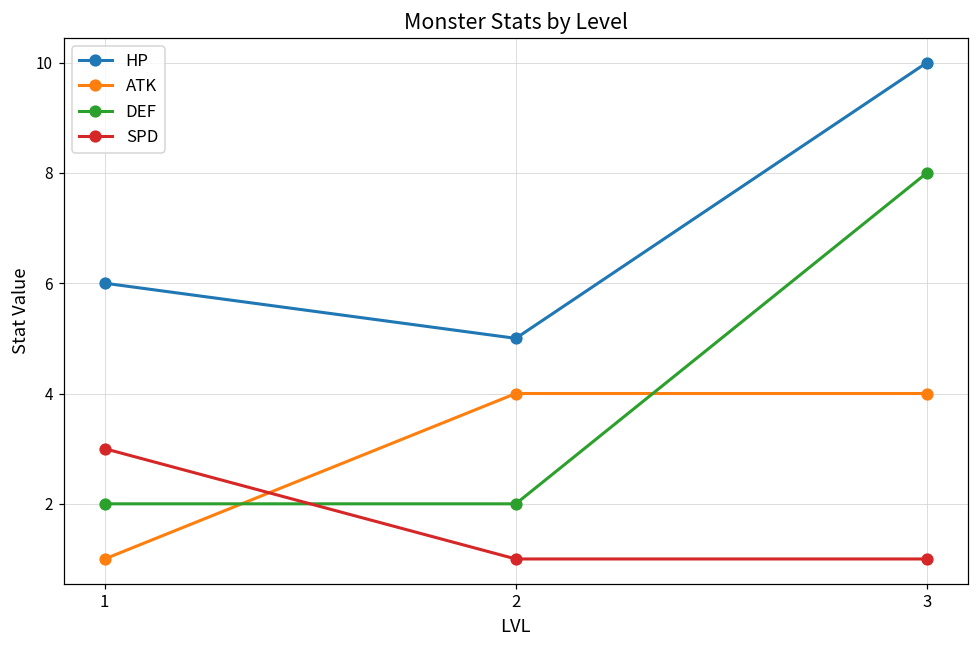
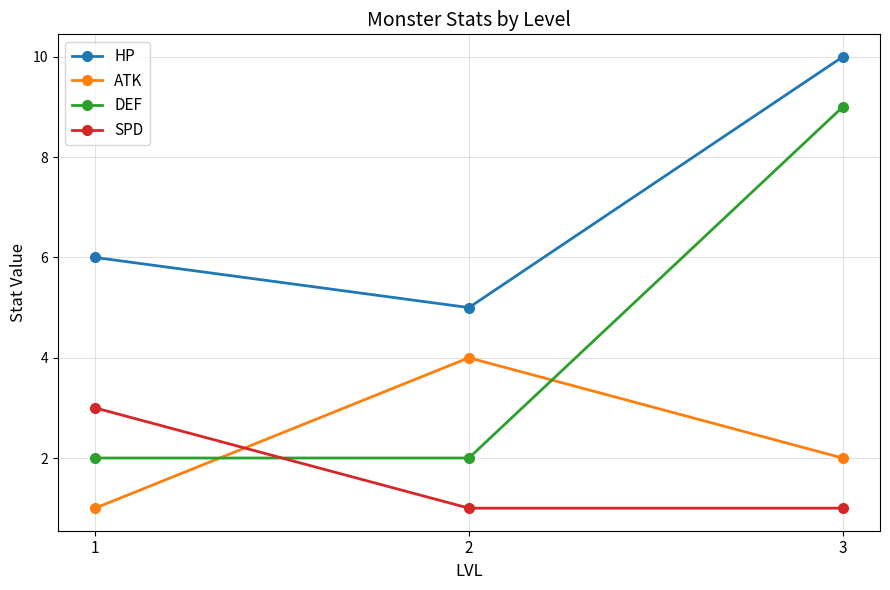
  {
    "HP": {
      "1": 6,
      "2": 5,
      "3": 10
    },
    "ATK": {
      "1": 1,
      "2": 4,
-     "3": 4
+     "3": 2
    },
    "DEF": {
      "1": 2,
      "2": 2,
-     "3": 8
+     "3": 9
    },
    "SPD": {
      "1": 3,
      "2": 1,
      "3": 1
    }
  }
